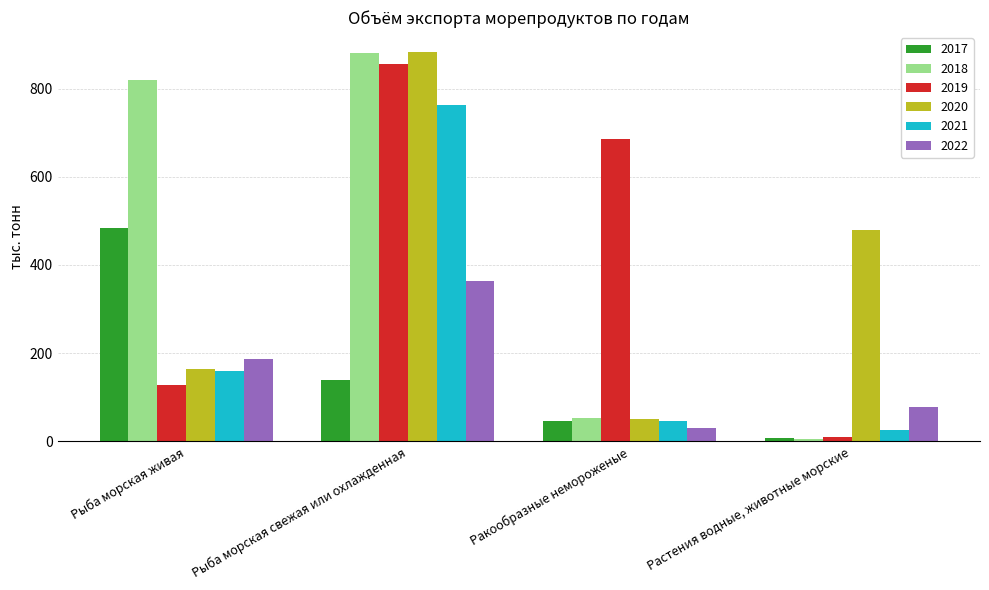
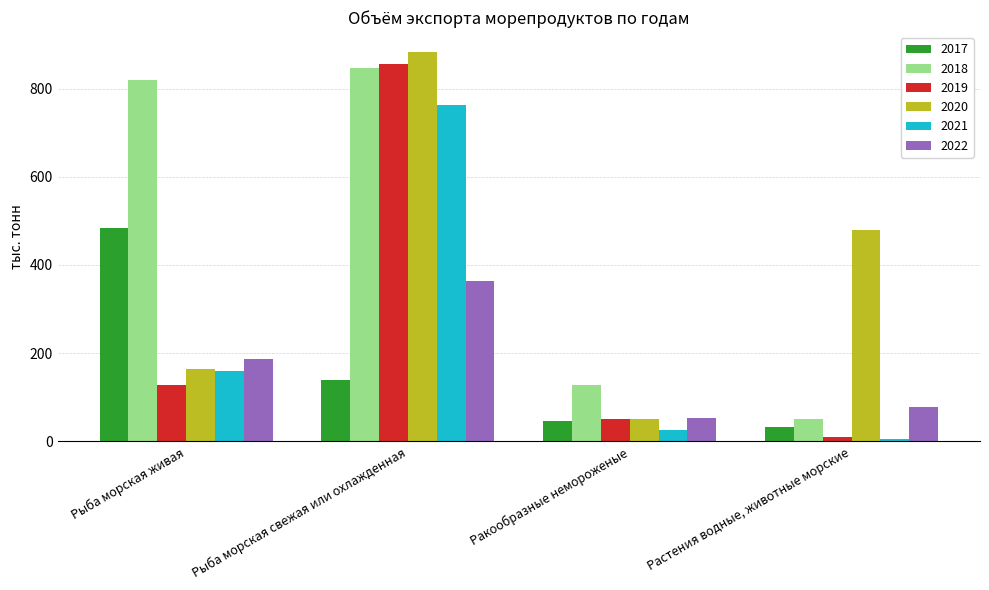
  {
    "2017": {
      "Рыба морская живая": 480,
      "Рыба морская свежая или охлажденная": 140,
      "Ракообразные немороженые": 50,
-     "Растения водные, животные морские": 10
+     "Растения водные, животные морские": 30
    },
    "2018": {
      "Рыба морская живая": 820,
-     "Рыба морская свежая или охлажденная": 880,
-     "Ракообразные немороженые": 50,
-     "Растения водные, животные морские": 10
+     "Рыба морская свежая или охлажденная": 850,
+     "Ракообразные немороженые": 130,
+     "Растения водные, животные морские": 50
    },
    "2019": {
      "Рыба морская живая": 130,
      "Рыба морская свежая или охлажденная": 860,
-     "Ракообразные немороженые": 680,
+     "Ракообразные немороженые": 50,
      "Растения водные, животные морские": 10
    },
    "2020": {
      "Рыба морская живая": 160,
      "Рыба морская свежая или охлажденная": 880,
      "Ракообразные немороженые": 50,
      "Растения водные, животные морские": 480
    },
    "2021": {
      "Рыба морская живая": 160,
      "Рыба морская свежая или охлажденная": 760,
-     "Ракообразные немороженые": 50,
-     "Растения водные, животные морские": 30
+     "Ракообразные немороженые": 20,
+     "Растения водные, животные морские": 10
    },
    "2022": {
      "Рыба морская живая": 190,
      "Рыба морская свежая или охлажденная": 360,
-     "Ракообразные немороженые": 30,
+     "Ракообразные немороженые": 50,
      "Растения водные, животные морские": 80
    }
  }
